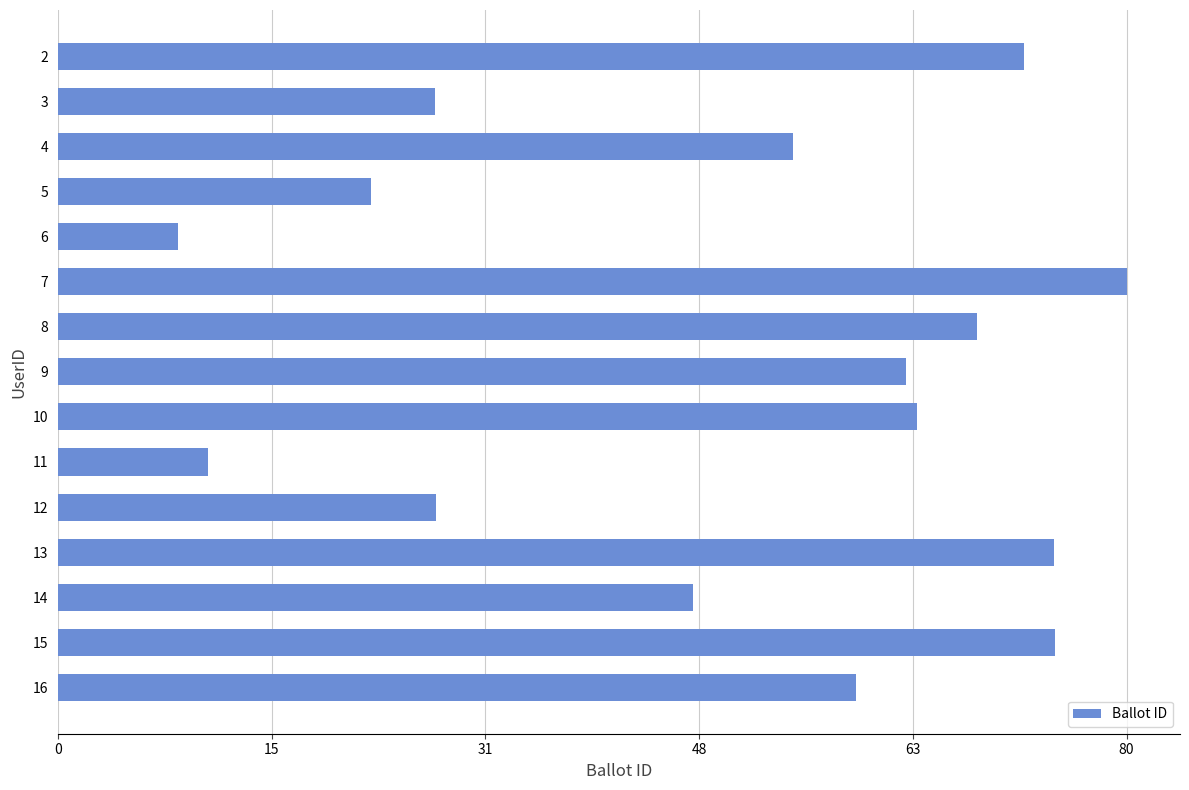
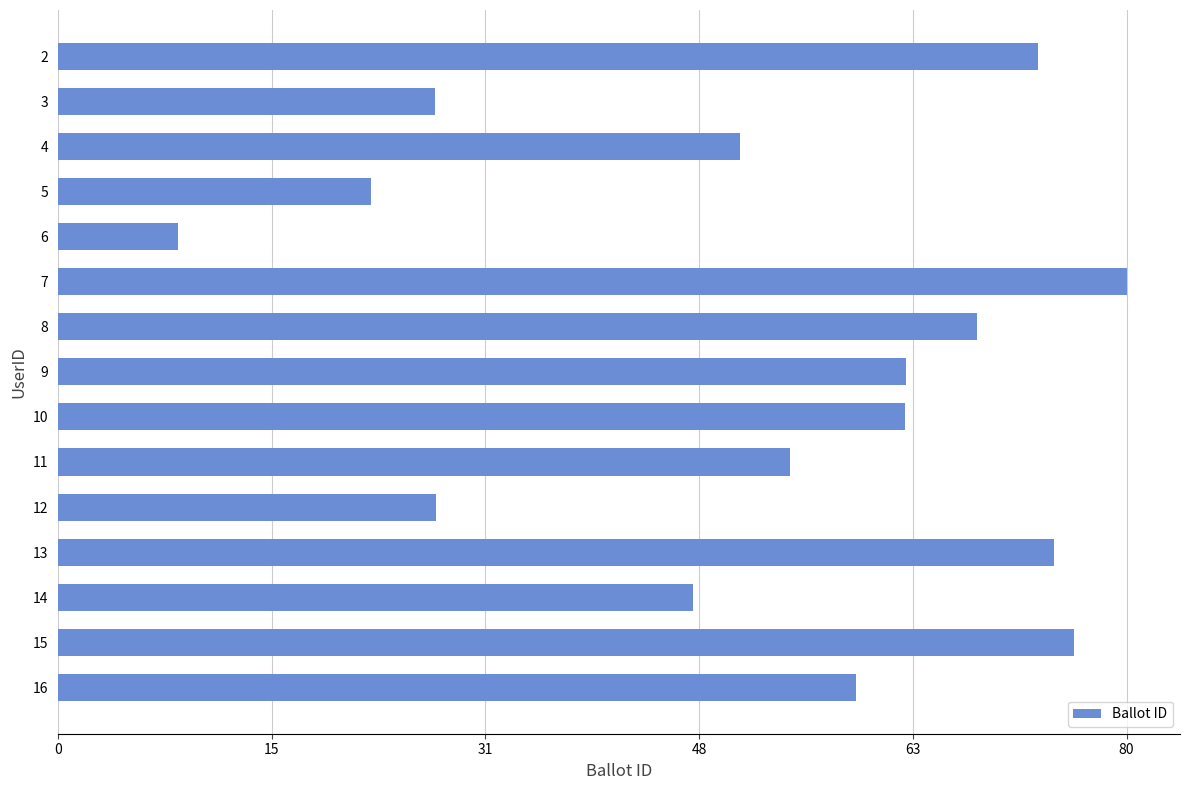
  {
-   "2": 72.3,
+   "2": 73.4,
    "3": 28.2,
-   "4": 55.0,
+   "4": 51.1,
    "5": 23.5,
    "6": 9.0,
    "7": 80.0,
    "8": 68.8,
    "9": 63.5,
-   "10": 64.3,
-   "11": 11.3,
+   "10": 63.4,
+   "11": 54.8,
    "12": 28.3,
    "13": 74.6,
    "14": 47.5,
-   "15": 74.6,
+   "15": 76.0,
    "16": 59.8
  }
